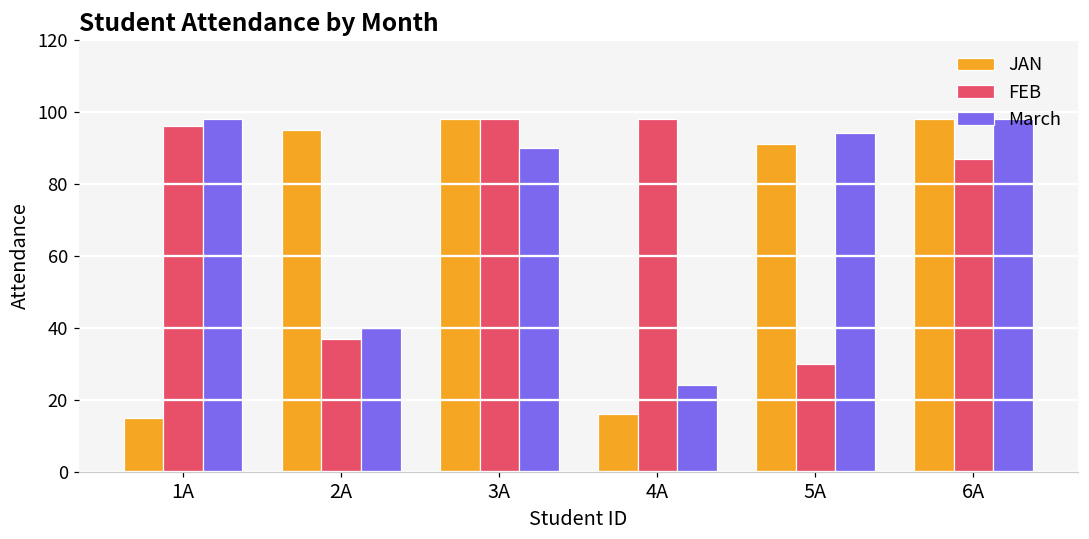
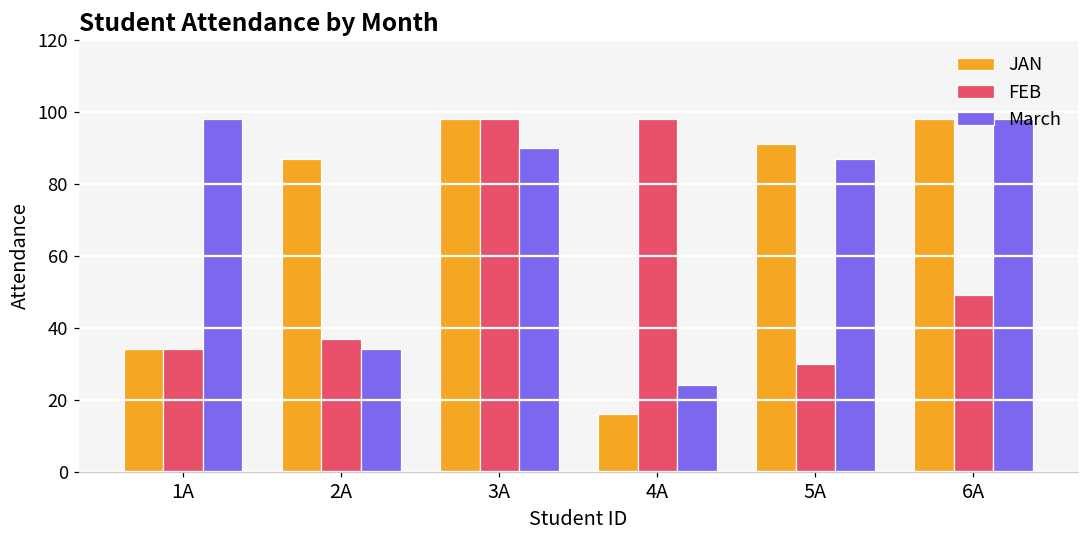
  {
    "JAN": {
-     "1A": 15,
-     "2A": 95,
+     "1A": 34,
+     "2A": 87,
      "3A": 98,
      "4A": 16,
      "5A": 91,
      "6A": 98
    },
    "FEB": {
-     "1A": 96,
+     "1A": 34,
      "2A": 37,
      "3A": 98,
      "4A": 98,
      "5A": 30,
-     "6A": 87
+     "6A": 49
    },
    "March": {
      "1A": 98,
-     "2A": 40,
+     "2A": 34,
      "3A": 90,
      "4A": 24,
-     "5A": 94,
+     "5A": 87,
      "6A": 98
    }
  }
